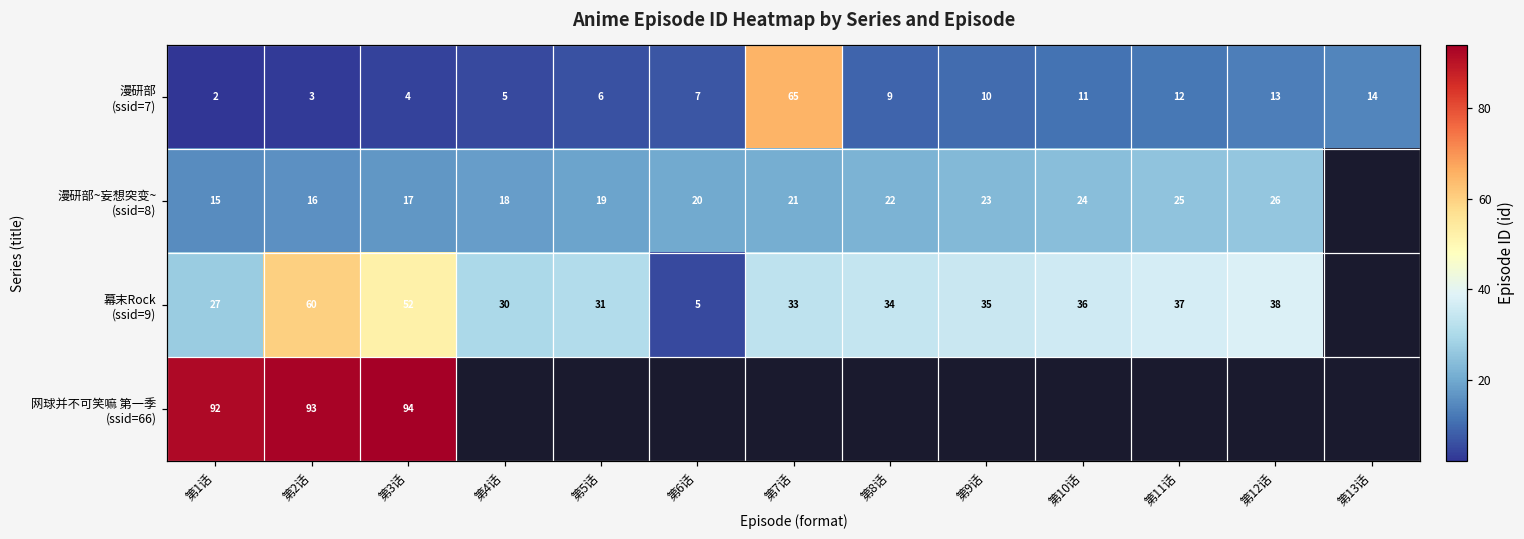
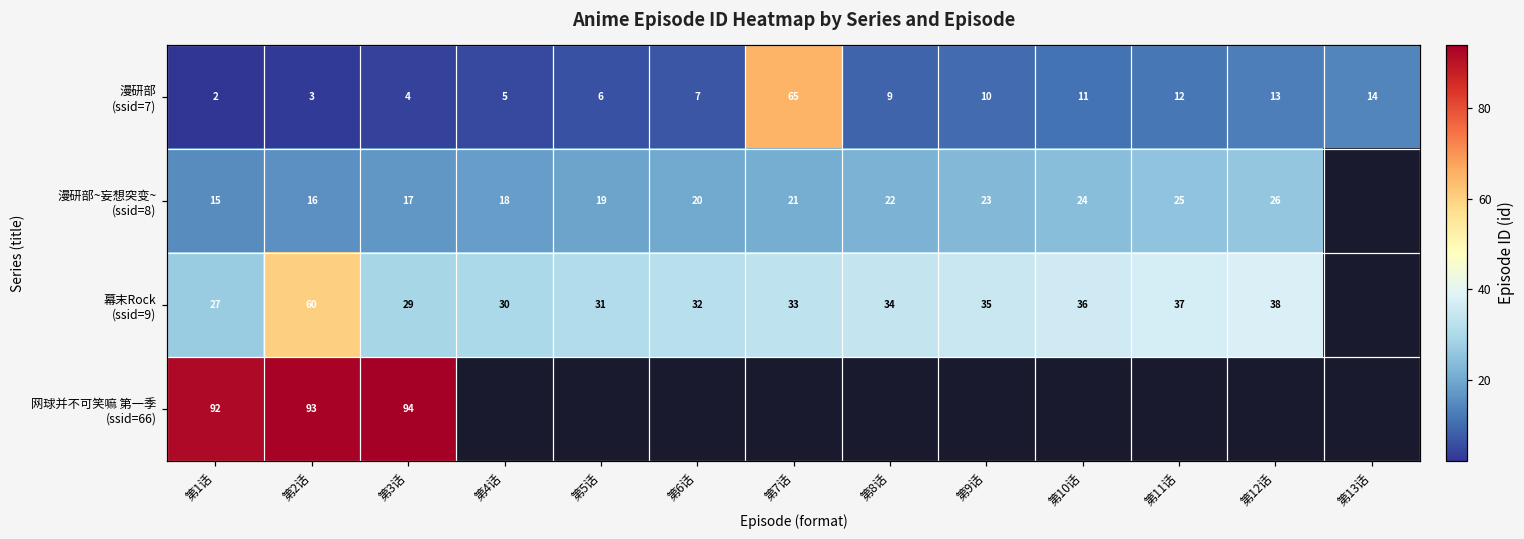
  {
    "漫研部 (ssid=7)": {
      "第1话": 2,
      "第2话": 3,
      "第3话": 4,
      "第4话": 5,
      "第5话": 6,
      "第6话": 7,
      "第7话": 65,
      "第8话": 9,
      "第9话": 10,
      "第10话": 11,
      "第11话": 12,
      "第12话": 13,
      "第13话": 14
    },
    "漫研部~妄想突变~ (ssid=8)": {
      "第1话": 15,
      "第2话": 16,
      "第3话": 17,
      "第4话": 18,
      "第5话": 19,
      "第6话": 20,
      "第7话": 21,
      "第8话": 22,
      "第9话": 23,
      "第10话": 24,
      "第11话": 25,
      "第12话": 26
    },
    "幕末Rock (ssid=9)": {
      "第1话": 27,
      "第2话": 60,
-     "第3话": 52,
+     "第3话": 29,
      "第4话": 30,
      "第5话": 31,
-     "第6话": 5,
+     "第6话": 32,
      "第7话": 33,
      "第8话": 34,
      "第9话": 35,
      "第10话": 36,
      "第11话": 37,
      "第12话": 38
    },
    "网球并不可笑嘛 第一季 (ssid=66)": {
      "第1话": 92,
      "第2话": 93,
      "第3话": 94
    }
  }
